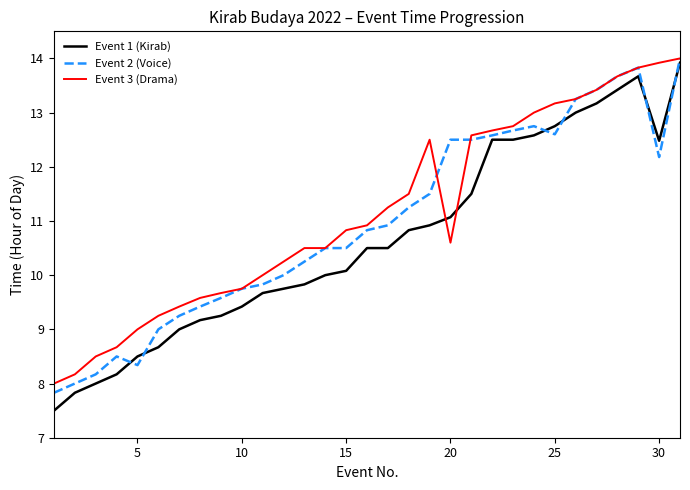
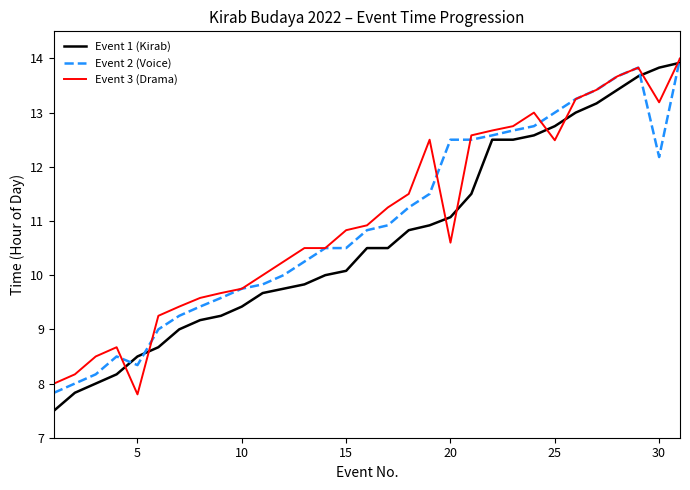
  {
    "Event 1 (Kirab)": {
      "5": 8.5,
      "10": 9.4,
      "15": 10.1,
      "20": 11.1,
      "25": 12.8,
-     "30": 12.5
+     "30": 13.8
    },
    "Event 2 (Voice)": {
      "5": 8.3,
      "15": 10.5,
      "20": 12.5,
-     "25": 12.6,
+     "25": 13.0,
      "30": 12.2
    },
    "Event 3 (Drama)": {
-     "5": 9.0,
+     "5": 7.8,
      "15": 10.8,
      "20": 10.6,
-     "25": 13.2,
-     "30": 13.9
+     "25": 12.5,
+     "30": 13.2
    }
  }
